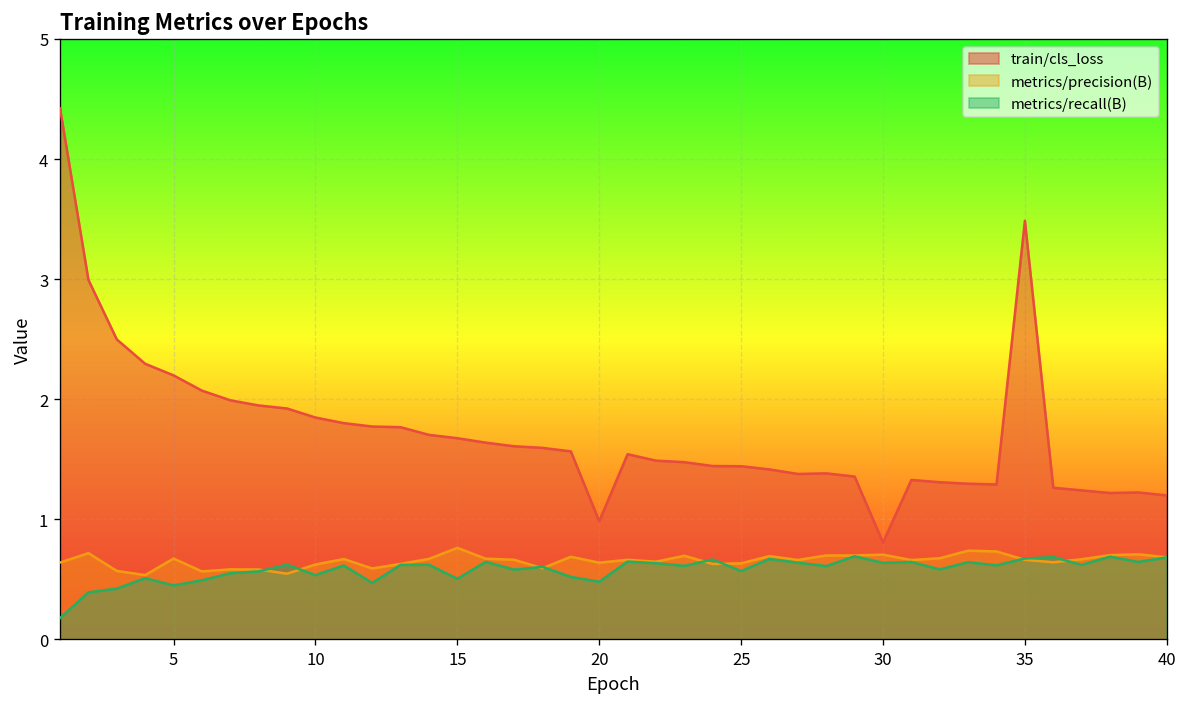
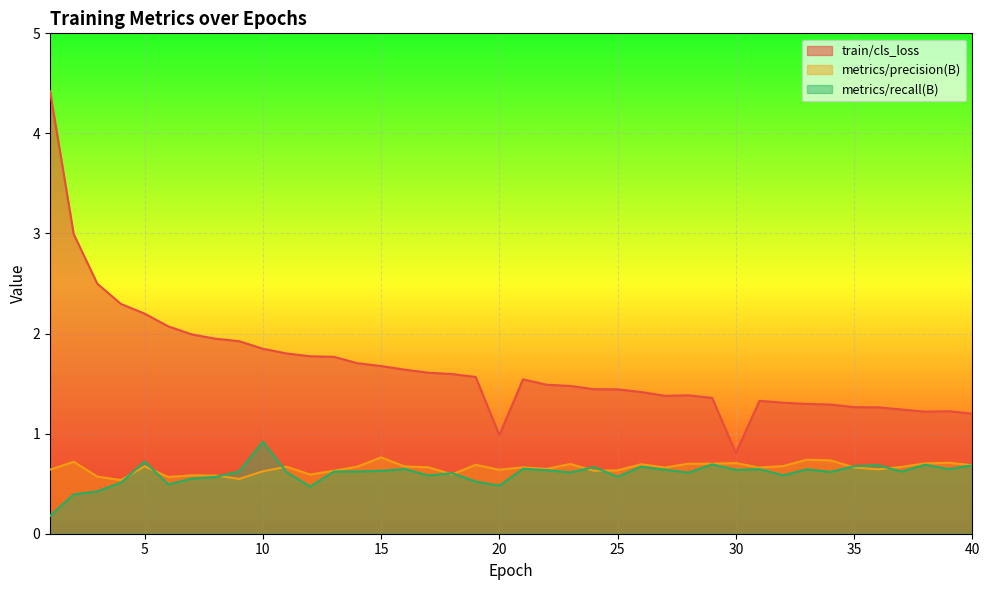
  {
    "train/cls_loss": {
      "5": 2.20,
      "10": 1.85,
      "15": 1.68,
      "20": 0.98,
      "25": 1.44,
      "30": 0.81,
-     "35": 3.49,
+     "35": 1.26,
      "40": 1.20
    },
    "metrics/precision(B)": {
      "5": 0.67,
      "10": 0.62,
      "15": 0.76,
      "20": 0.64,
      "25": 0.63,
      "30": 0.71
    },
    "metrics/recall(B)": {
-     "5": 0.45,
-     "10": 0.54,
-     "15": 0.50,
+     "5": 0.72,
+     "10": 0.92,
+     "15": 0.63,
      "20": 0.48,
      "25": 0.57,
      "30": 0.64
    }
  }
